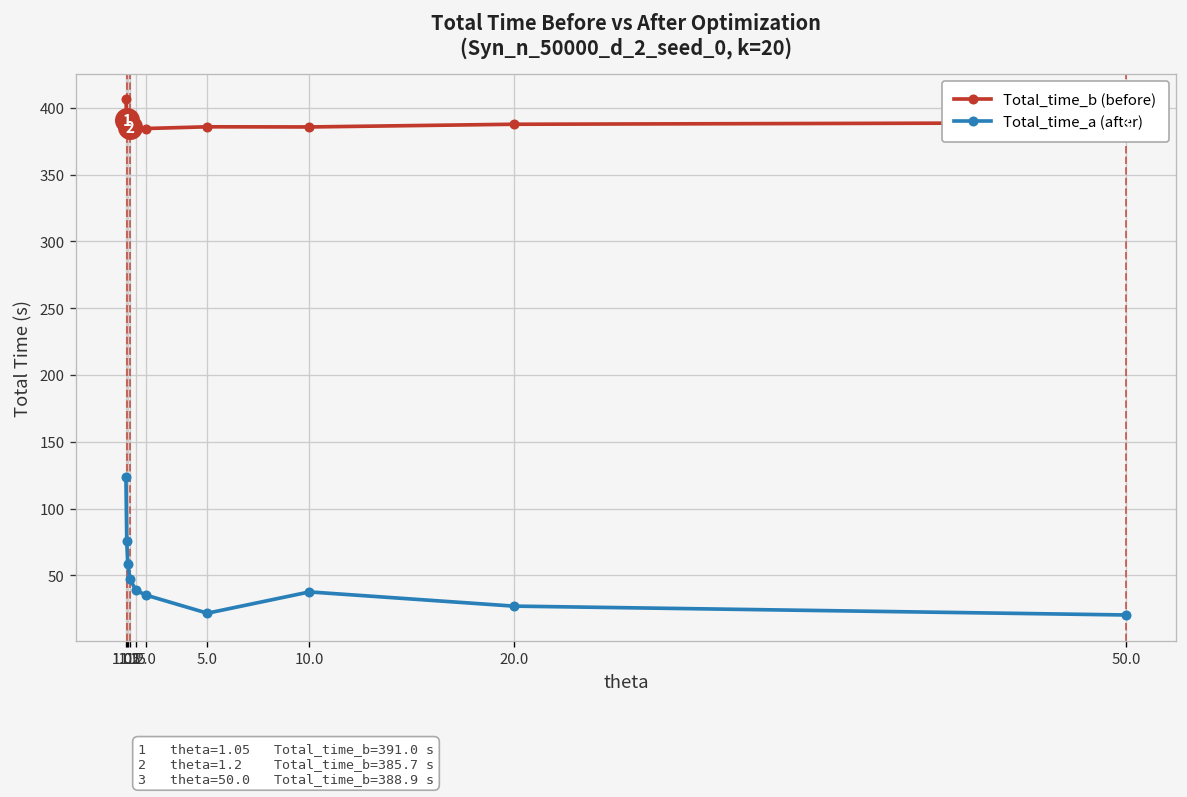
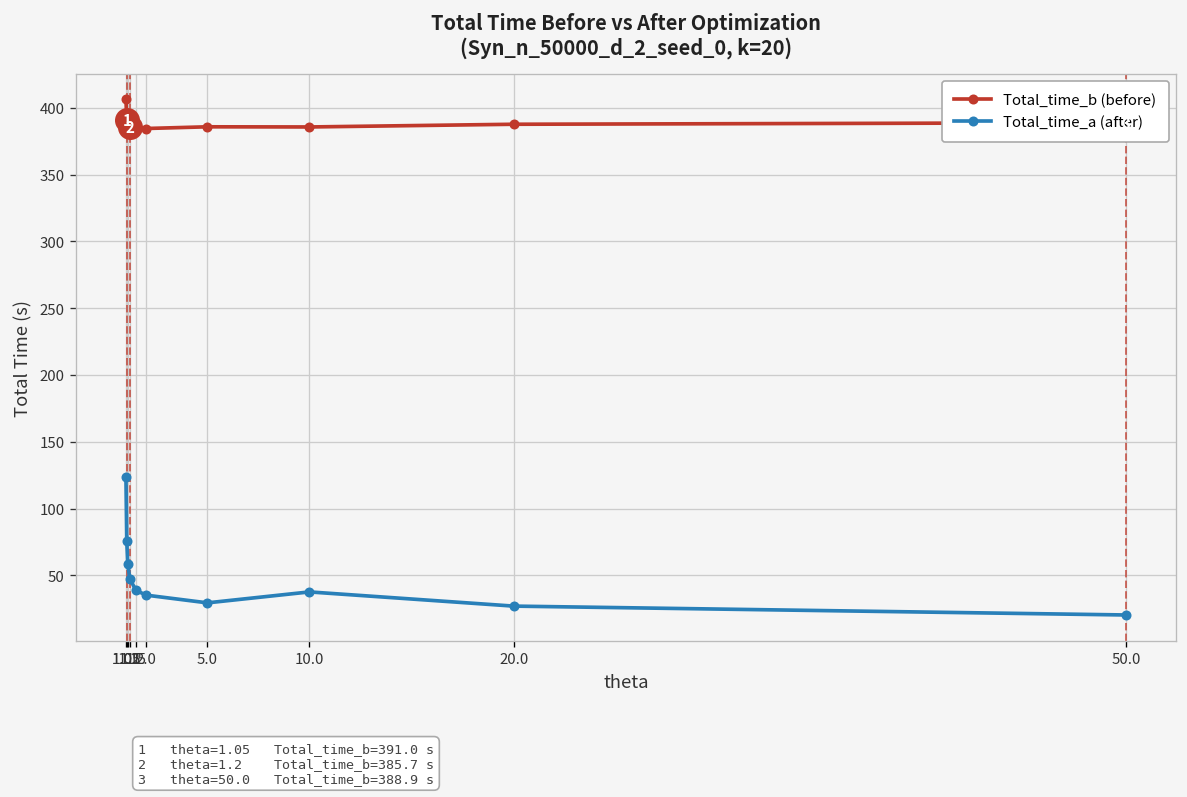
  {
    "Total_time_a (after)": {
-     "5.0": 22,
+     "5.0": 29,
      "10.0": 38,
      "20.0": 27,
      "50.0": 20
    }
  }
